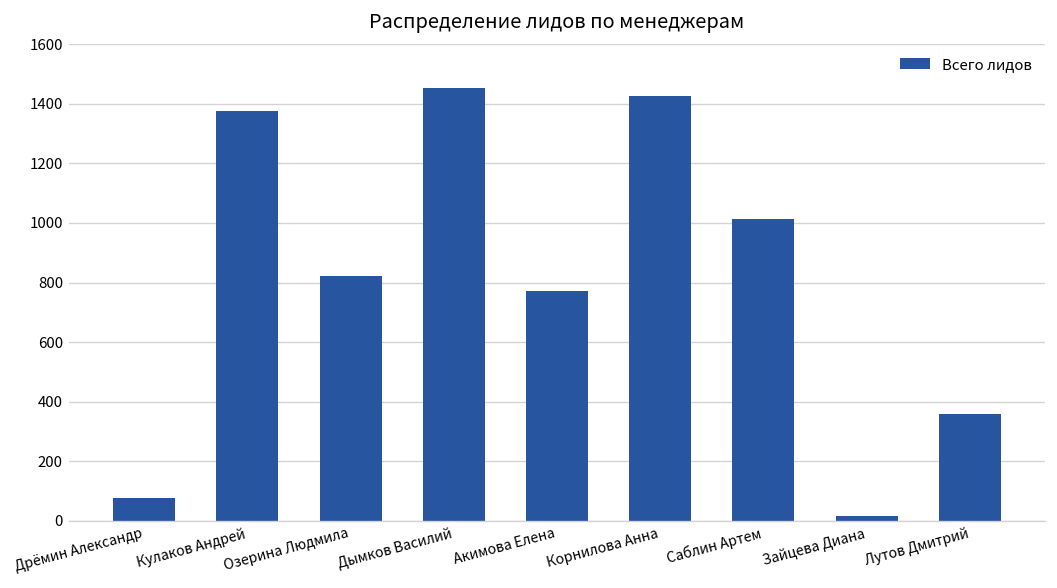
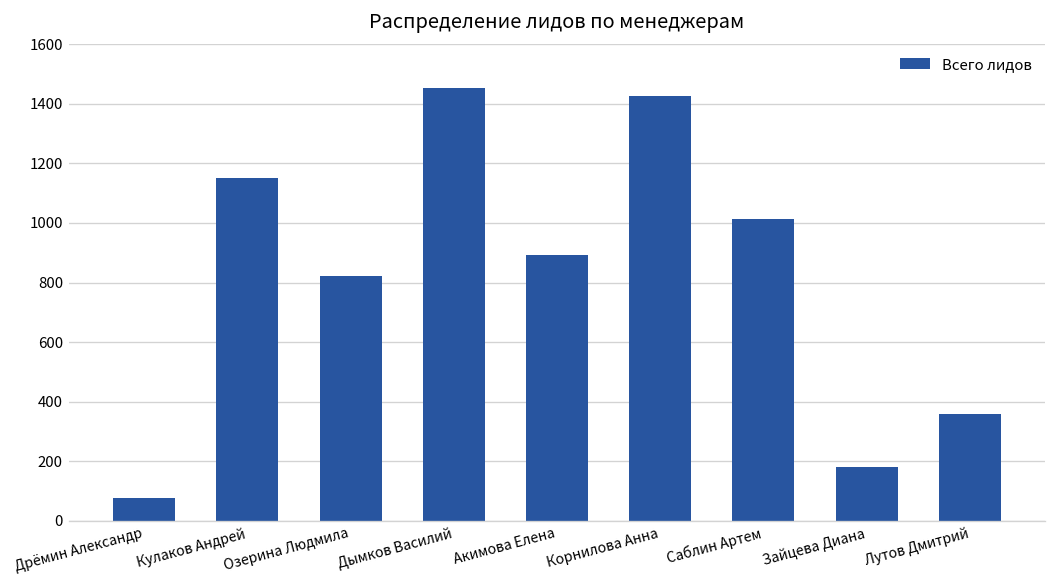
  {
    "Дрёмин Александр": 80,
-   "Кулаков Андрей": 1380,
+   "Кулаков Андрей": 1150,
    "Озерина Людмила": 820,
    "Дымков Василий": 1450,
-   "Акимова Елена": 770,
+   "Акимова Елена": 890,
    "Корнилова Анна": 1430,
    "Саблин Артем": 1010,
-   "Зайцева Диана": 20,
+   "Зайцева Диана": 180,
    "Лутов Дмитрий": 360
  }
